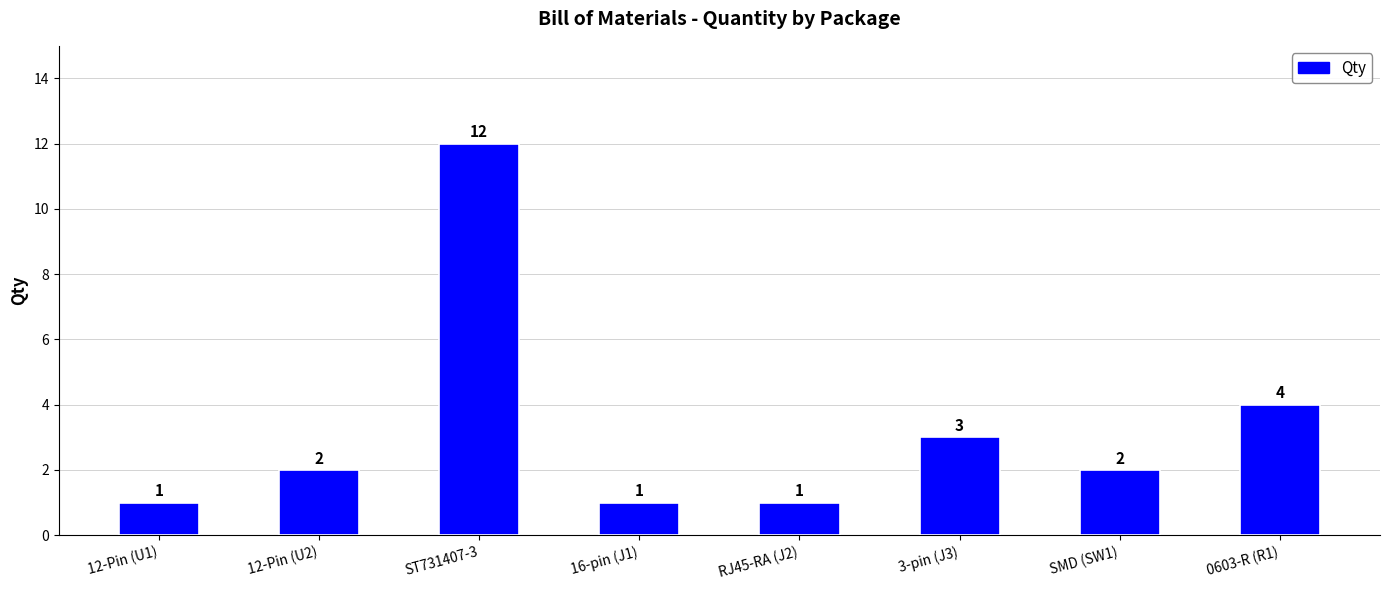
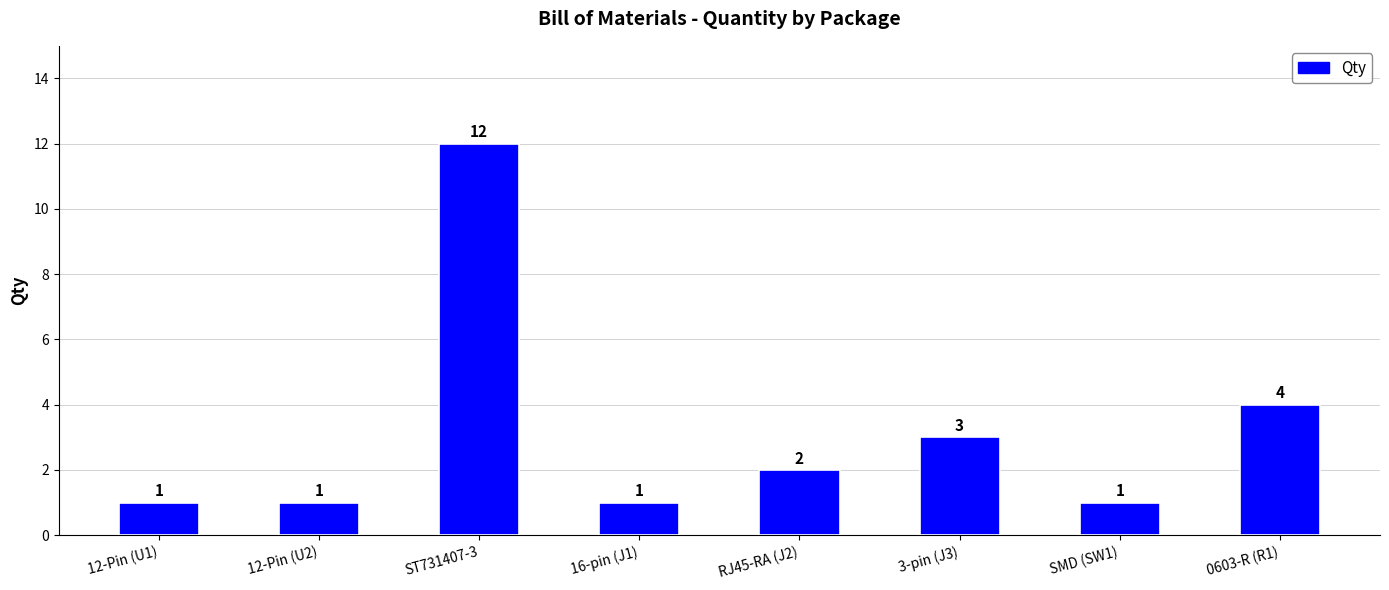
  {
    "12-Pin (U1)": 1,
-   "12-Pin (U2)": 2,
+   "12-Pin (U2)": 1,
    "ST731407-3": 12,
    "16-pin (J1)": 1,
-   "RJ45-RA (J2)": 1,
+   "RJ45-RA (J2)": 2,
    "3-pin (J3)": 3,
-   "SMD (SW1)": 2,
+   "SMD (SW1)": 1,
    "0603-R (R1)": 4
  }
